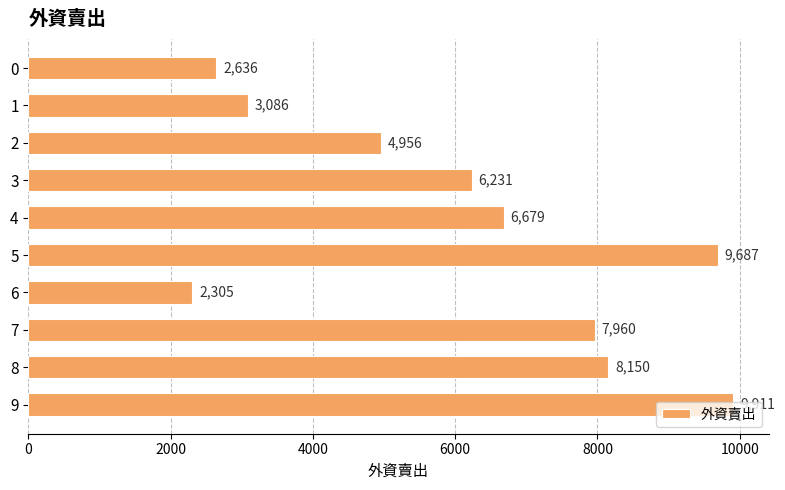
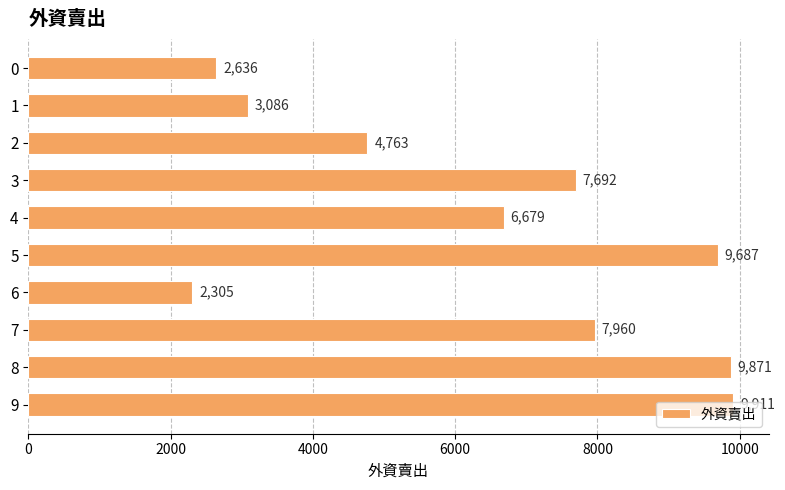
  {
    "0": "2,636",
    "1": "3,086",
-   "2": "4,956",
-   "3": "6,231",
+   "2": "4,763",
+   "3": "7,692",
    "4": "6,679",
    "5": "9,687",
    "6": "2,305",
    "7": "7,960",
-   "8": "8,150"
+   "8": "9,871"
  }
